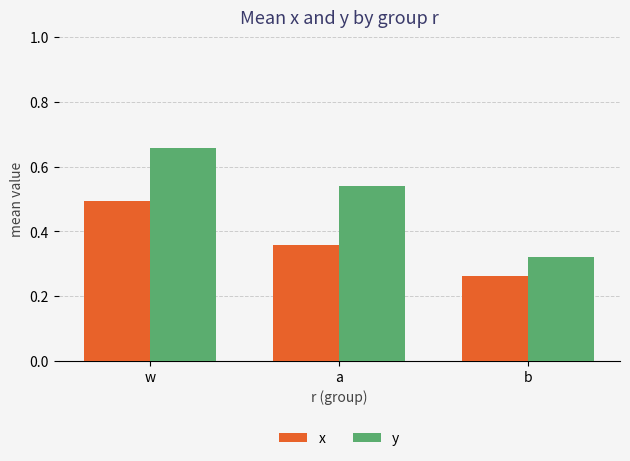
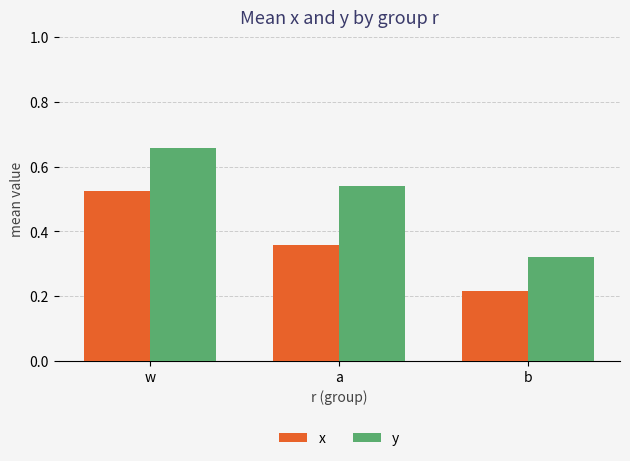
  {
    "x": {
-     "w": 0.49,
+     "w": 0.53,
      "a": 0.36,
-     "b": 0.26
+     "b": 0.22
    },
    "y": {
      "w": 0.66,
      "a": 0.54,
      "b": 0.32
    }
  }
